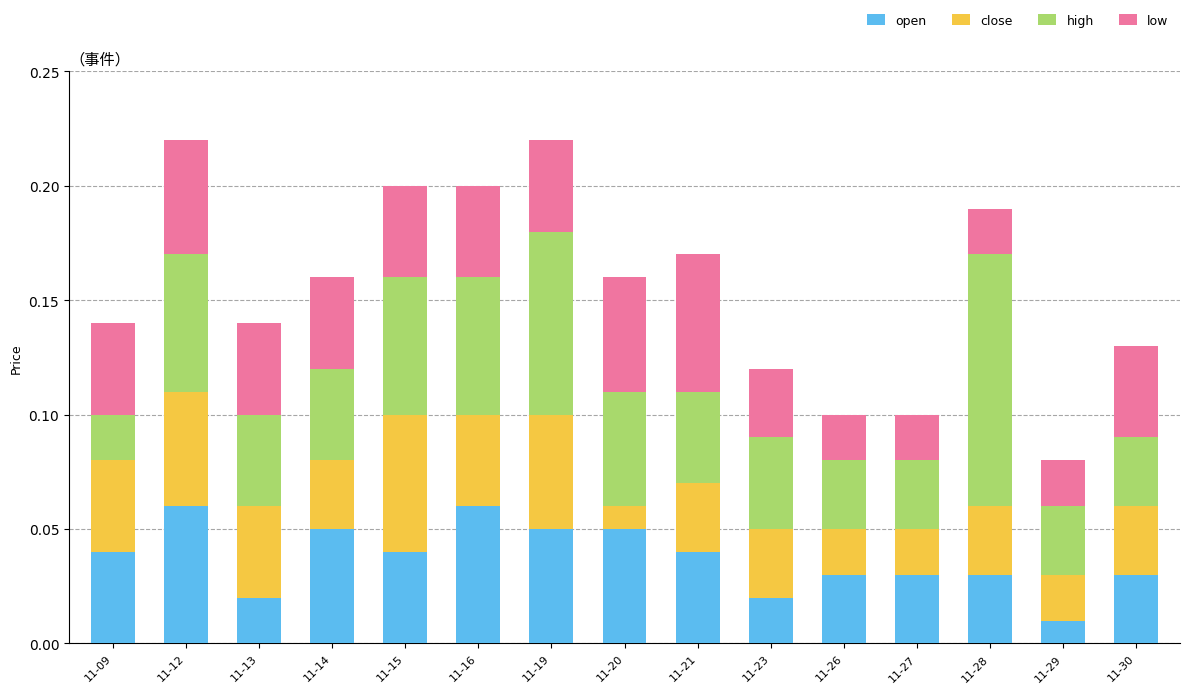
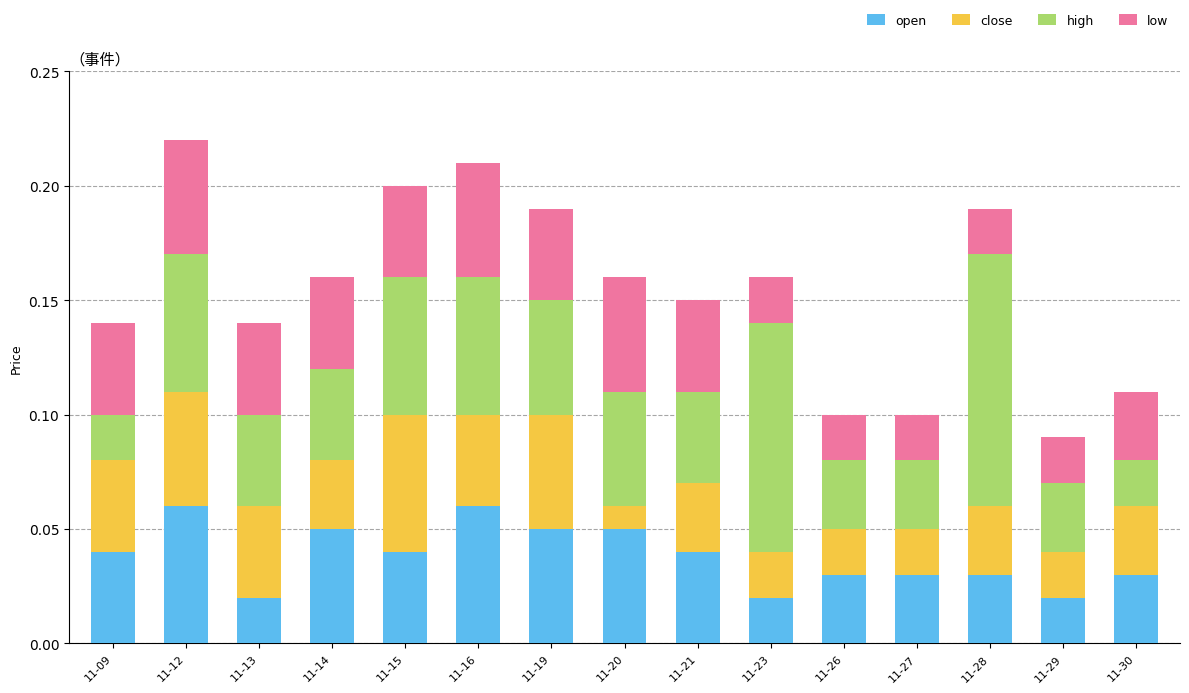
  {
    "open": {
      "11-09": 0.04,
      "11-12": 0.06,
      "11-13": 0.02,
      "11-14": 0.05,
      "11-15": 0.04,
      "11-16": 0.06,
      "11-19": 0.05,
      "11-20": 0.05,
      "11-21": 0.04,
      "11-23": 0.02,
      "11-26": 0.03,
      "11-27": 0.03,
      "11-28": 0.03,
-     "11-29": 0.01,
+     "11-29": 0.02,
      "11-30": 0.03
    },
    "close": {
      "11-09": 0.04,
      "11-12": 0.05,
      "11-13": 0.04,
      "11-14": 0.03,
      "11-15": 0.06,
      "11-16": 0.04,
      "11-19": 0.05,
      "11-20": 0.01,
      "11-21": 0.03,
-     "11-23": 0.03,
+     "11-23": 0.02,
      "11-26": 0.02,
      "11-27": 0.02,
      "11-28": 0.03,
      "11-29": 0.02,
      "11-30": 0.03
    },
    "high": {
      "11-09": 0.02,
      "11-12": 0.06,
      "11-13": 0.04,
      "11-14": 0.04,
      "11-15": 0.06,
      "11-16": 0.06,
-     "11-19": 0.08,
+     "11-19": 0.05,
      "11-20": 0.05,
      "11-21": 0.04,
-     "11-23": 0.04,
+     "11-23": 0.10,
      "11-26": 0.03,
      "11-27": 0.03,
      "11-28": 0.11,
      "11-29": 0.03,
-     "11-30": 0.03
+     "11-30": 0.02
    },
    "low": {
      "11-09": 0.04,
      "11-12": 0.05,
      "11-13": 0.04,
      "11-14": 0.04,
      "11-15": 0.04,
-     "11-16": 0.04,
+     "11-16": 0.05,
      "11-19": 0.04,
      "11-20": 0.05,
-     "11-21": 0.06,
-     "11-23": 0.03,
+     "11-21": 0.04,
+     "11-23": 0.02,
      "11-26": 0.02,
      "11-27": 0.02,
      "11-28": 0.02,
      "11-29": 0.02,
-     "11-30": 0.04
+     "11-30": 0.03
    }
  }
